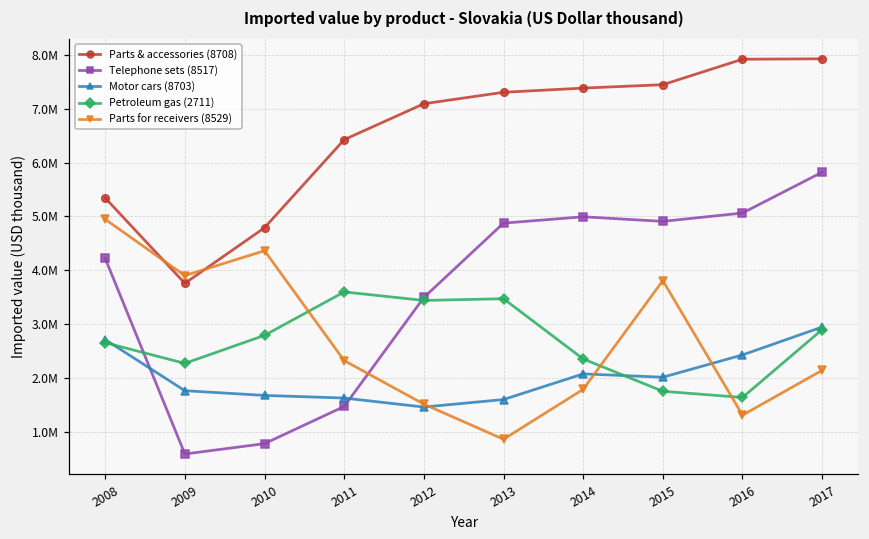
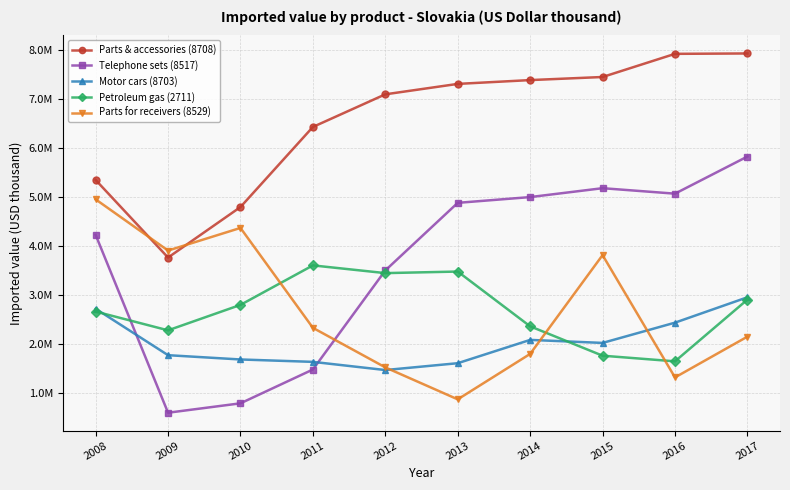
  {
    "Parts & accessories (8708)": {
      "2008": 5300000,
      "2009": 3800000,
      "2010": 4800000,
      "2011": 6400000,
      "2012": 7100000,
      "2013": 7300000,
      "2014": 7400000,
      "2015": 7400000,
      "2016": 7900000,
      "2017": 7900000
    },
    "Telephone sets (8517)": {
      "2008": 4200000,
      "2009": 600000,
      "2010": 800000,
      "2011": 1500000,
      "2012": 3500000,
      "2013": 4900000,
      "2014": 5000000,
-     "2015": 4900000,
+     "2015": 5200000,
      "2016": 5100000,
      "2017": 5800000
    },
    "Motor cars (8703)": {
      "2008": 2700000,
      "2009": 1800000,
      "2010": 1700000,
      "2011": 1600000,
      "2012": 1500000,
      "2013": 1600000,
      "2014": 2100000,
      "2015": 2000000,
      "2016": 2400000
    },
    "Petroleum gas (2711)": {
      "2008": 2700000,
      "2009": 2300000,
      "2010": 2800000,
      "2011": 3600000,
      "2012": 3400000,
      "2013": 3500000,
      "2014": 2400000,
      "2015": 1800000,
      "2016": 1600000
    },
    "Parts for receivers (8529)": {
      "2008": 4900000,
      "2009": 3900000,
      "2010": 4400000,
      "2011": 2300000,
      "2012": 1500000,
      "2013": 900000,
      "2014": 1800000,
      "2015": 3800000,
      "2016": 1300000,
      "2017": 2100000
    }
  }
